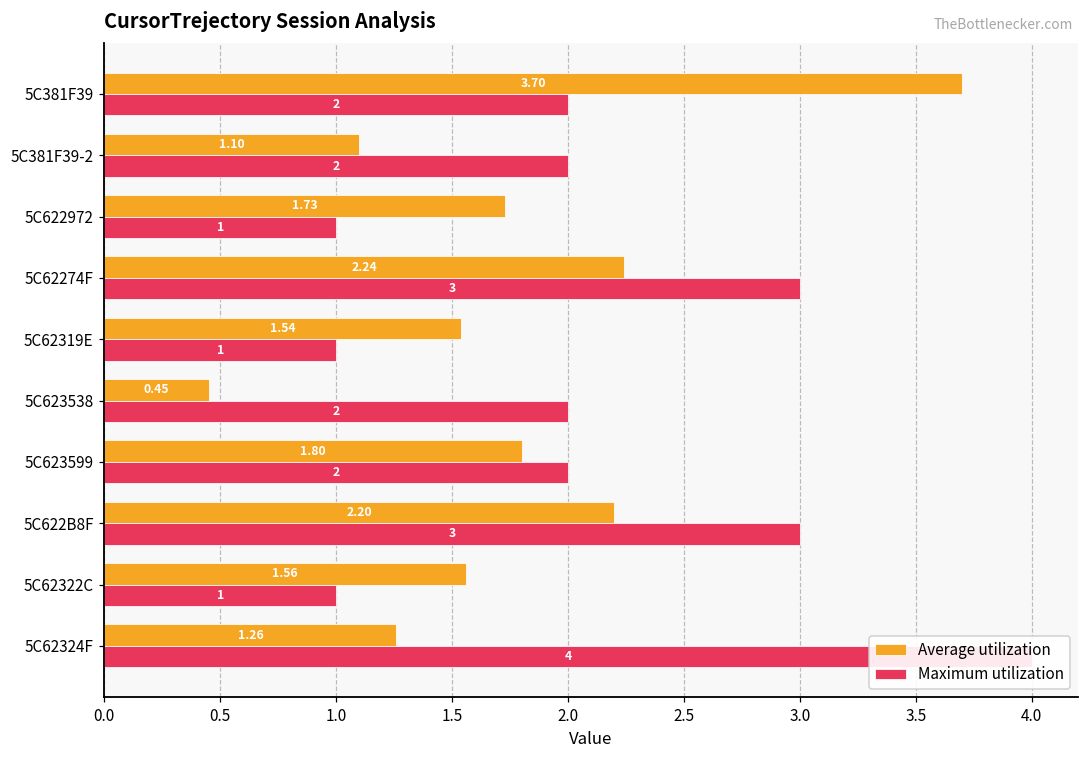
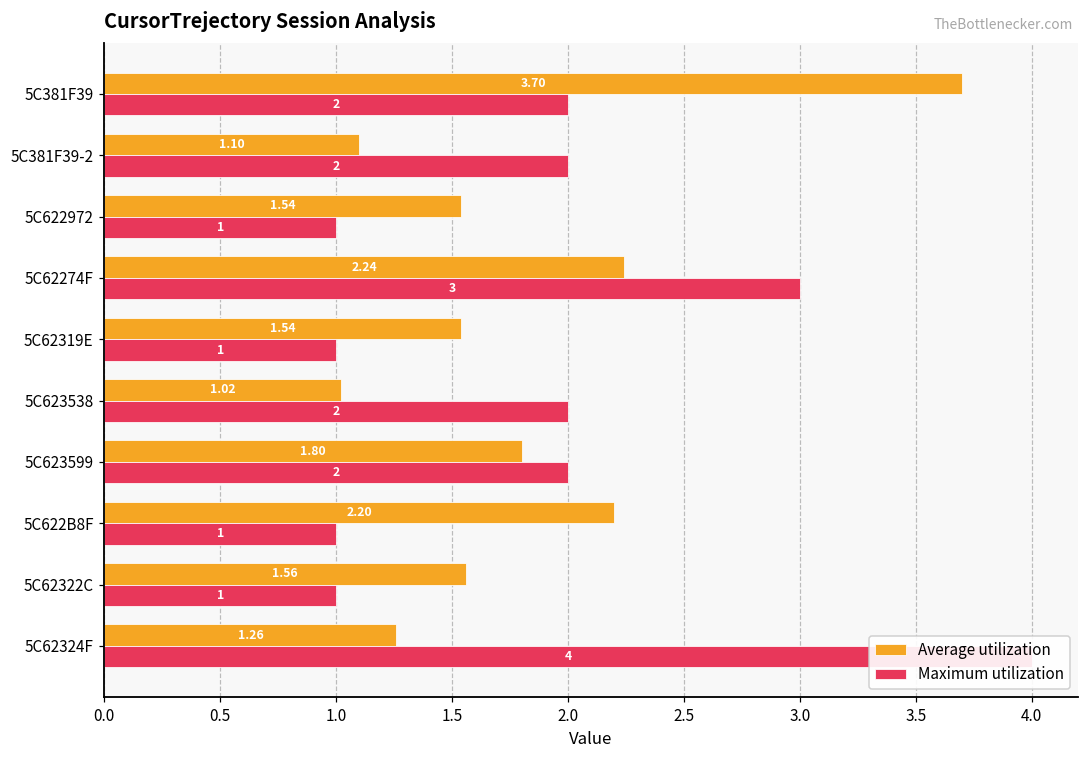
  {
    "Average utilization": {
      "5C381F39": 3.70,
      "5C381F39-2": 1.10,
-     "5C622972": 1.73,
+     "5C622972": 1.54,
      "5C62274F": 2.24,
      "5C62319E": 1.54,
-     "5C623538": 0.45,
+     "5C623538": 1.02,
      "5C623599": 1.80,
      "5C622B8F": 2.20,
      "5C62322C": 1.56,
      "5C62324F": 1.26
    },
    "Maximum utilization": {
      "5C381F39": 2,
      "5C381F39-2": 2,
      "5C622972": 1,
      "5C62274F": 3,
      "5C62319E": 1,
      "5C623538": 2,
      "5C623599": 2,
-     "5C622B8F": 3,
+     "5C622B8F": 1,
      "5C62322C": 1
    }
  }
